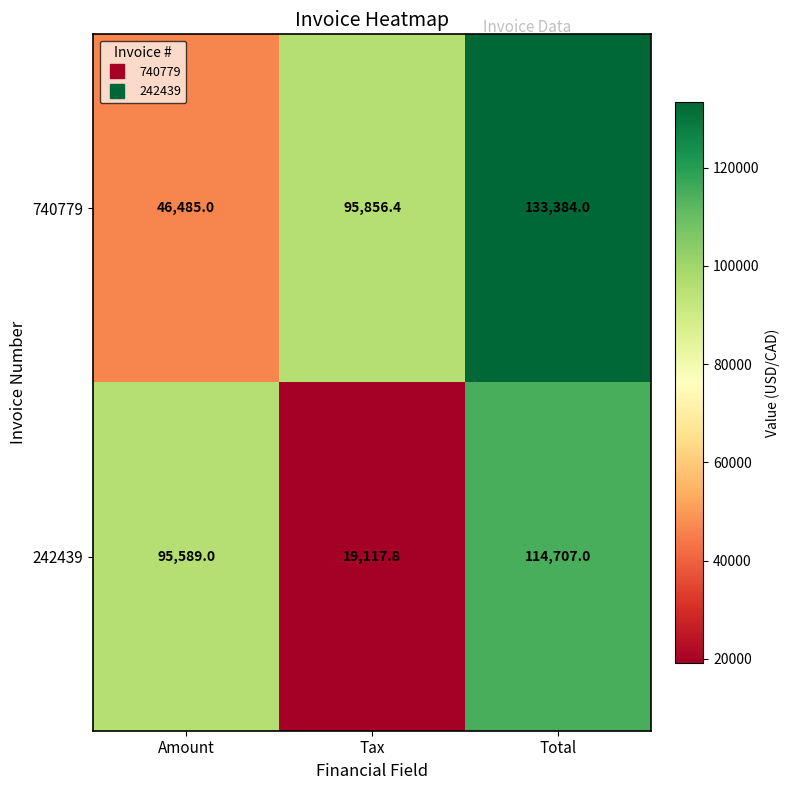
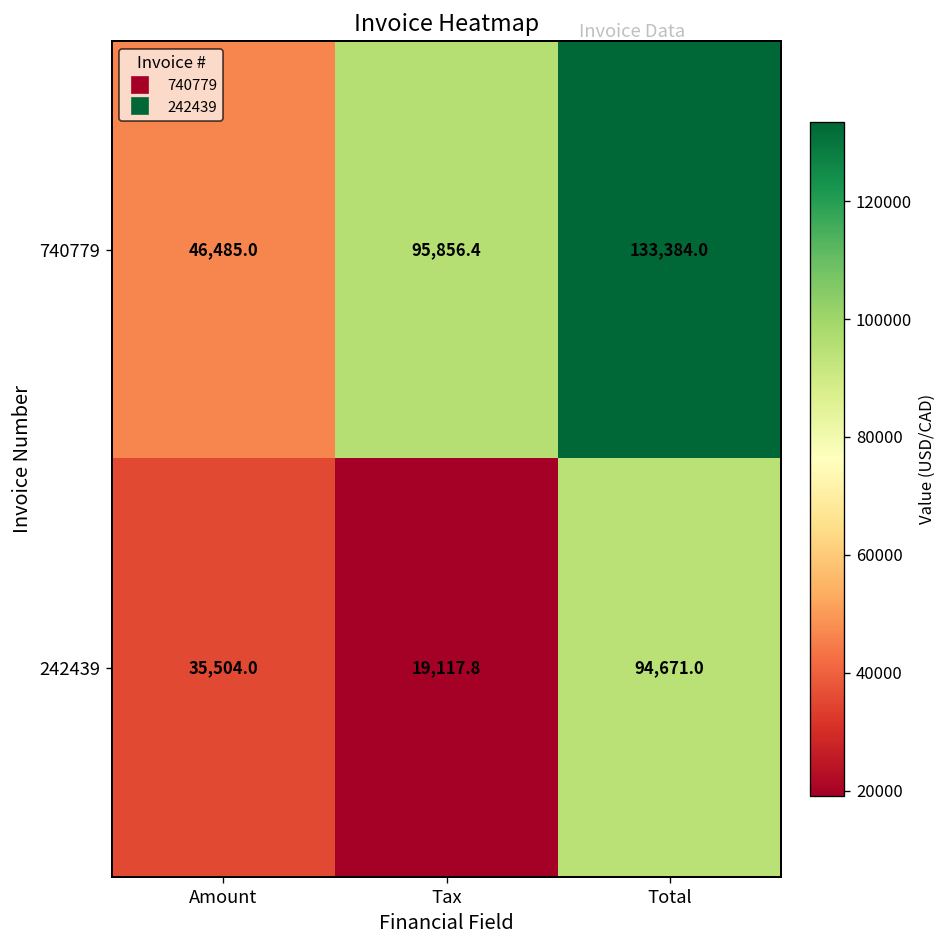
  {
    "740779": {
      "Amount": "46,485.0",
      "Tax": "95,856.4",
      "Total": "133,384.0"
    },
    "242439": {
-     "Amount": "95,589.0",
+     "Amount": "35,504.0",
      "Tax": "19,117.8",
-     "Total": "114,707.0"
+     "Total": "94,671.0"
    }
  }
